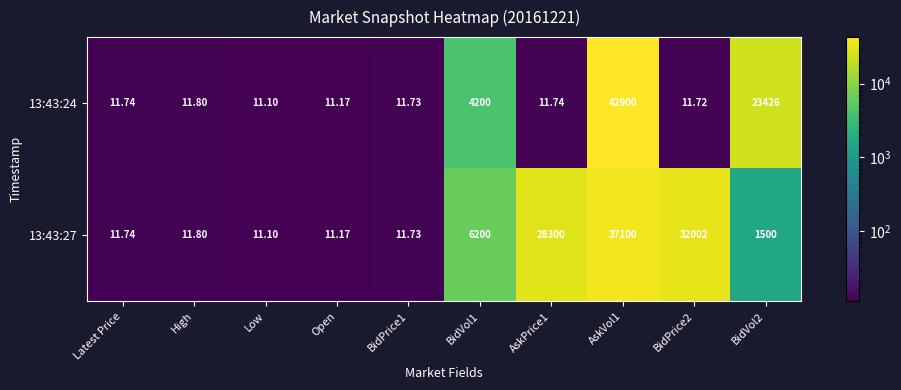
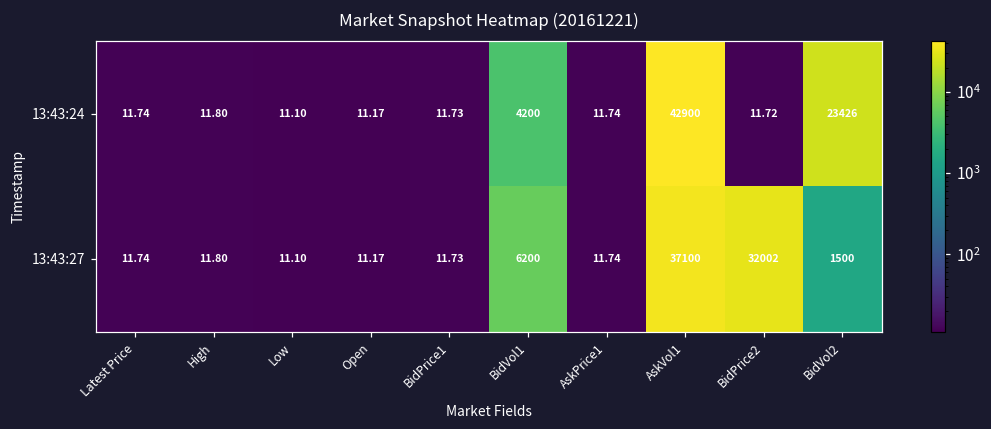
  {
    "13:43:24": {
      "Latest Price": 11.74,
      "High": 11.80,
      "Low": 11.10,
      "Open": 11.17,
      "BidPrice1": 11.73,
      "BidVol1": 4200,
      "AskPrice1": 11.74,
      "AskVol1": 42900,
      "BidPrice2": 11.72,
      "BidVol2": 23426
    },
    "13:43:27": {
      "Latest Price": 11.74,
      "High": 11.80,
      "Low": 11.10,
      "Open": 11.17,
      "BidPrice1": 11.73,
      "BidVol1": 6200,
-     "AskPrice1": 28300,
+     "AskPrice1": 11.74,
      "AskVol1": 37100,
      "BidPrice2": 32002,
      "BidVol2": 1500
    }
  }
